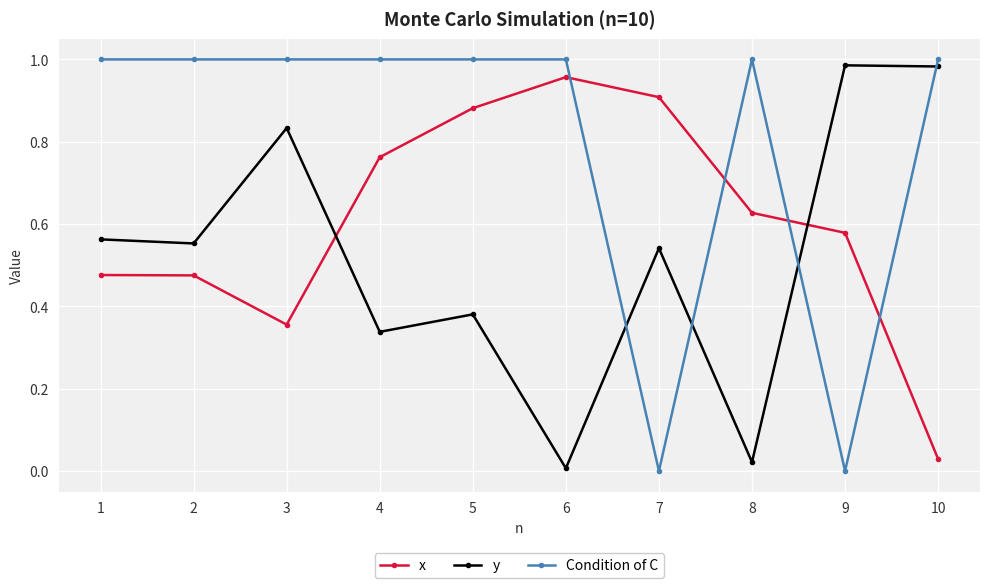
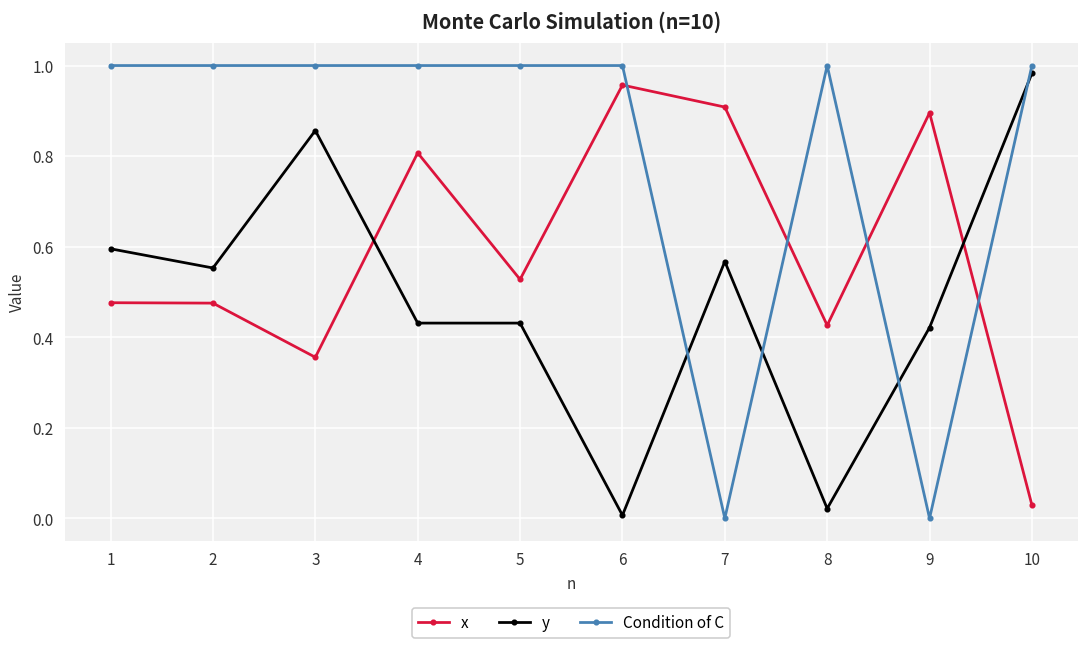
  {
    "x": {
      "1": 0.48,
      "2": 0.48,
      "3": 0.36,
-     "4": 0.76,
-     "5": 0.88,
+     "4": 0.81,
+     "5": 0.53,
      "6": 0.96,
      "7": 0.91,
-     "8": 0.63,
-     "9": 0.58,
+     "8": 0.43,
+     "9": 0.90,
      "10": 0.03
    },
    "y": {
-     "1": 0.56,
+     "1": 0.60,
      "2": 0.55,
-     "3": 0.83,
-     "4": 0.34,
-     "5": 0.38,
+     "3": 0.86,
+     "4": 0.43,
+     "5": 0.43,
      "6": 0.01,
-     "7": 0.54,
+     "7": 0.57,
      "8": 0.02,
-     "9": 0.99,
+     "9": 0.42,
      "10": 0.98
    },
    "Condition of C": {
      "1": 1.00,
      "2": 1.00,
      "3": 1.00,
      "4": 1.00,
      "5": 1.00,
      "6": 1.00,
      "7": 0.00,
      "8": 1.00,
      "9": 0.00,
      "10": 1.00
    }
  }
